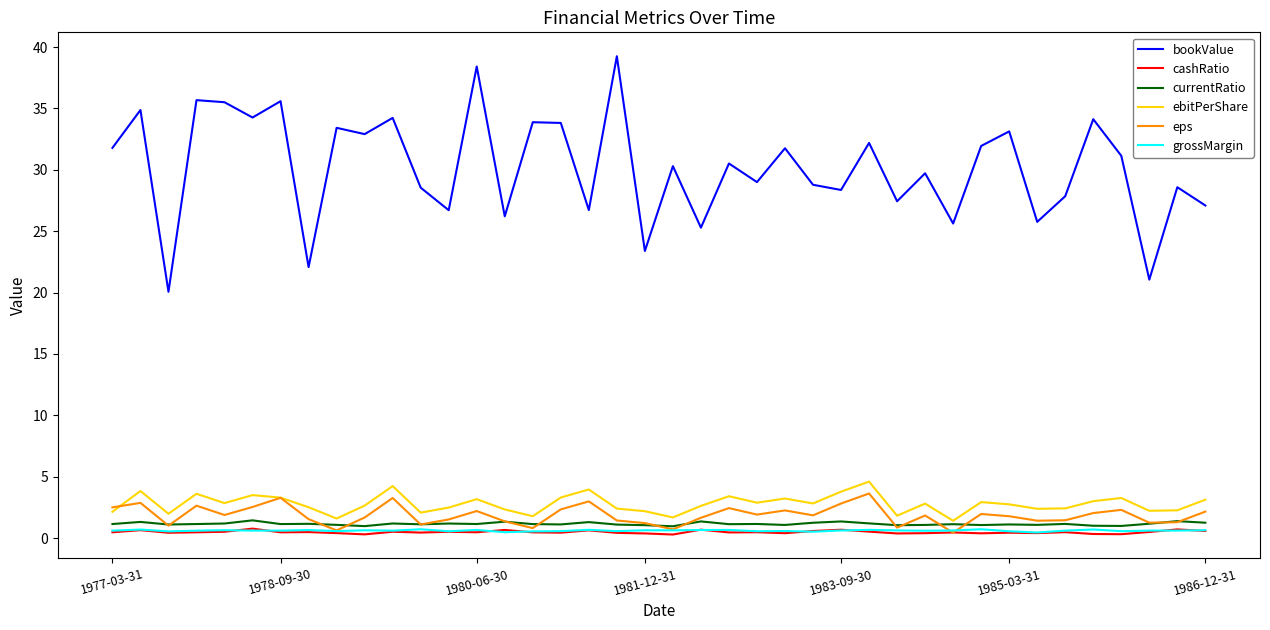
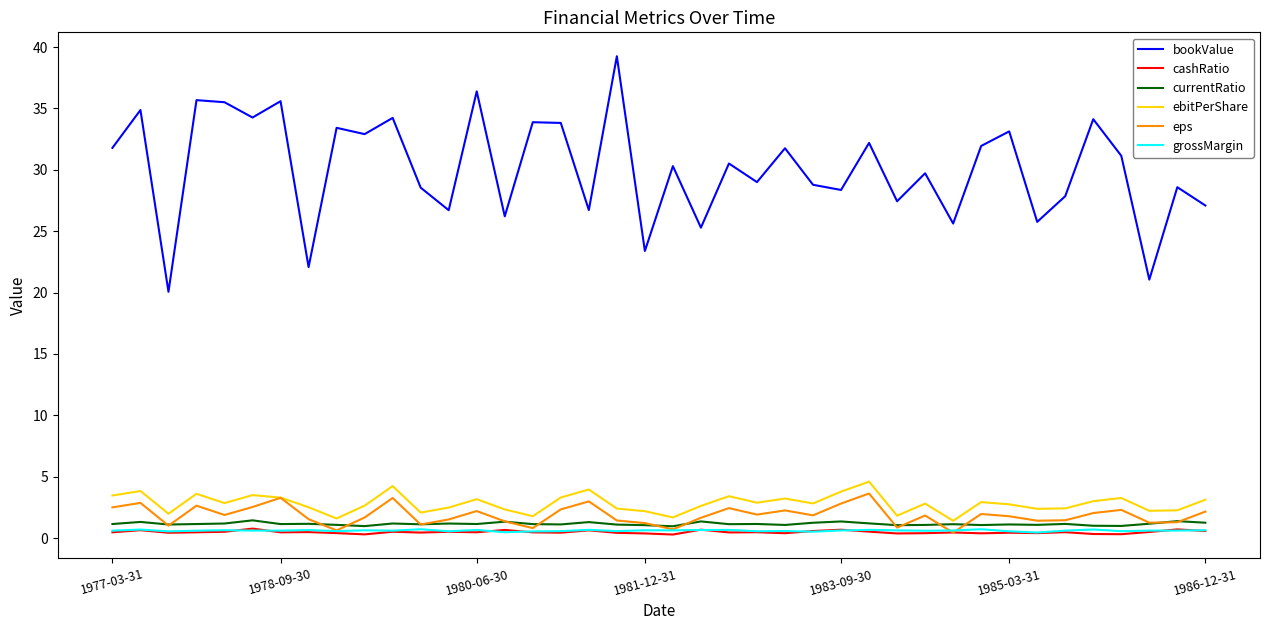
  {
    "bookValue": {
      "1977-03-31": 31.8,
      "1978-09-30": 35.6,
-     "1980-06-30": 38.4,
+     "1980-06-30": 36.4,
      "1981-12-31": 23.4,
      "1983-09-30": 28.4,
      "1985-03-31": 33.1,
      "1986-12-31": 27.1
    },
    "cashRatio": {
      "1981-12-31": 0.4
    },
    "currentRatio": {
      "1977-03-31": 1.1,
      "1978-09-30": 1.1,
      "1980-06-30": 1.1,
      "1983-09-30": 1.4,
      "1985-03-31": 1.1,
      "1986-12-31": 1.2
    },
    "ebitPerShare": {
-     "1977-03-31": 2.1,
+     "1977-03-31": 3.5,
      "1980-06-30": 3.2,
      "1981-12-31": 2.2,
      "1983-09-30": 3.8,
      "1985-03-31": 2.7,
      "1986-12-31": 3.1
    },
    "eps": {
      "1977-03-31": 2.5,
      "1980-06-30": 2.2,
      "1983-09-30": 2.8,
      "1985-03-31": 1.8,
      "1986-12-31": 2.2
    },
    "grossMargin": {
      "1981-12-31": 0.6
    }
  }
